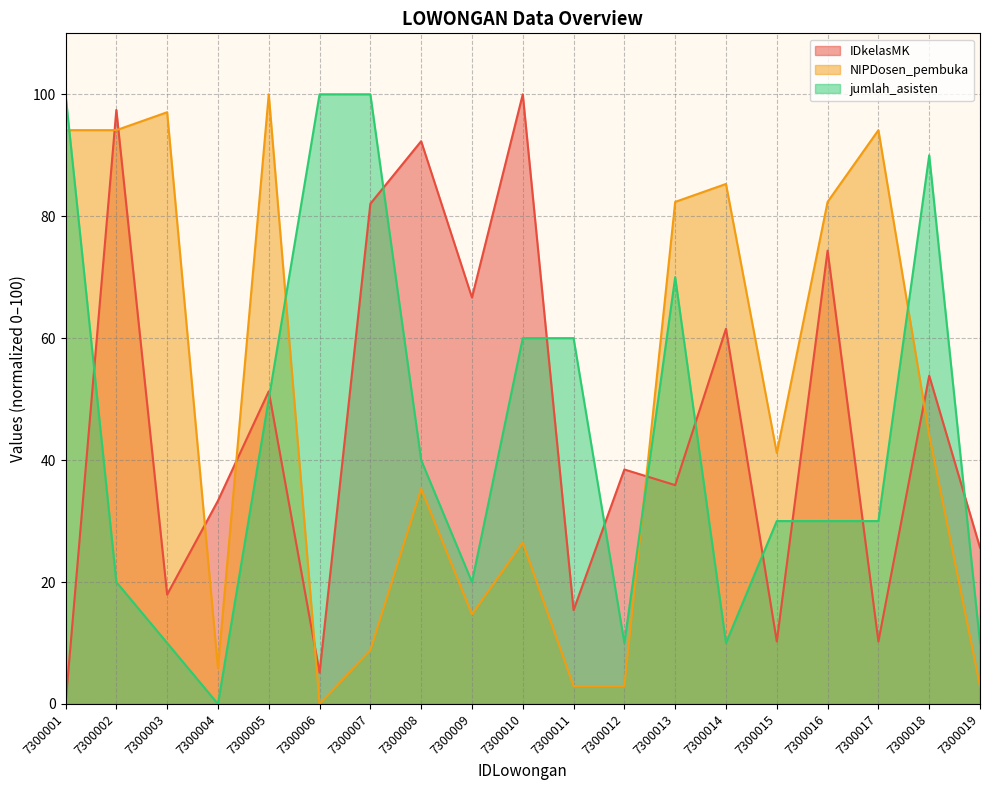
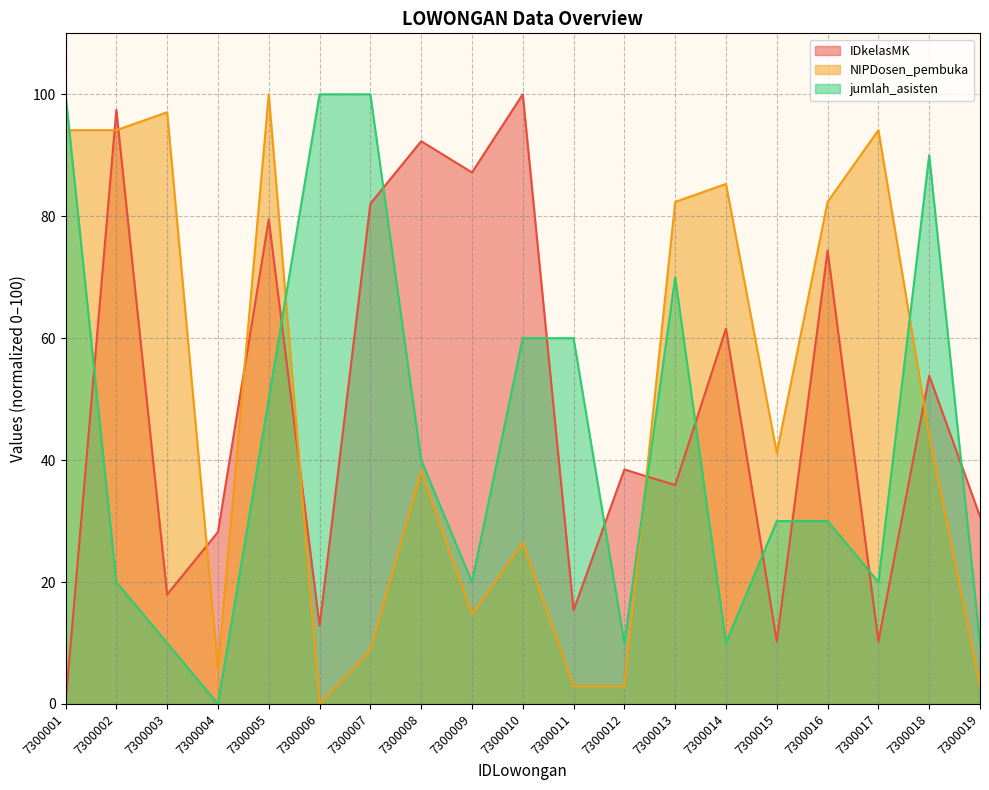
  {
    "IDkelasMK": {
      "7300001": 0,
      "7300002": 97,
      "7300003": 18,
-     "7300004": 33,
-     "7300005": 51,
-     "7300006": 5,
+     "7300004": 28,
+     "7300005": 79,
+     "7300006": 13,
      "7300007": 82,
      "7300008": 92,
-     "7300009": 67,
+     "7300009": 87,
      "7300010": 100,
      "7300011": 15,
      "7300012": 38,
      "7300013": 36,
      "7300014": 62,
      "7300015": 10,
      "7300016": 74,
      "7300017": 10,
      "7300018": 54,
-     "7300019": 26
+     "7300019": 31
    },
    "NIPDosen_pembuka": {
      "7300001": 94,
      "7300002": 94,
      "7300003": 97,
      "7300004": 6,
      "7300005": 100,
      "7300006": 0,
      "7300007": 9,
-     "7300008": 35,
+     "7300008": 38,
      "7300009": 15,
      "7300010": 26,
      "7300011": 3,
      "7300012": 3,
      "7300013": 82,
      "7300014": 85,
      "7300015": 41,
      "7300016": 82,
      "7300017": 94,
      "7300018": 44,
      "7300019": 3
    },
    "jumlah_asisten": {
      "7300001": 100,
      "7300002": 20,
      "7300003": 10,
      "7300004": 0,
      "7300005": 50,
      "7300006": 100,
      "7300007": 100,
      "7300008": 40,
      "7300009": 20,
      "7300010": 60,
      "7300011": 60,
      "7300012": 10,
      "7300013": 70,
      "7300014": 10,
      "7300015": 30,
      "7300016": 30,
-     "7300017": 30,
+     "7300017": 20,
      "7300018": 90,
      "7300019": 10
    }
  }
